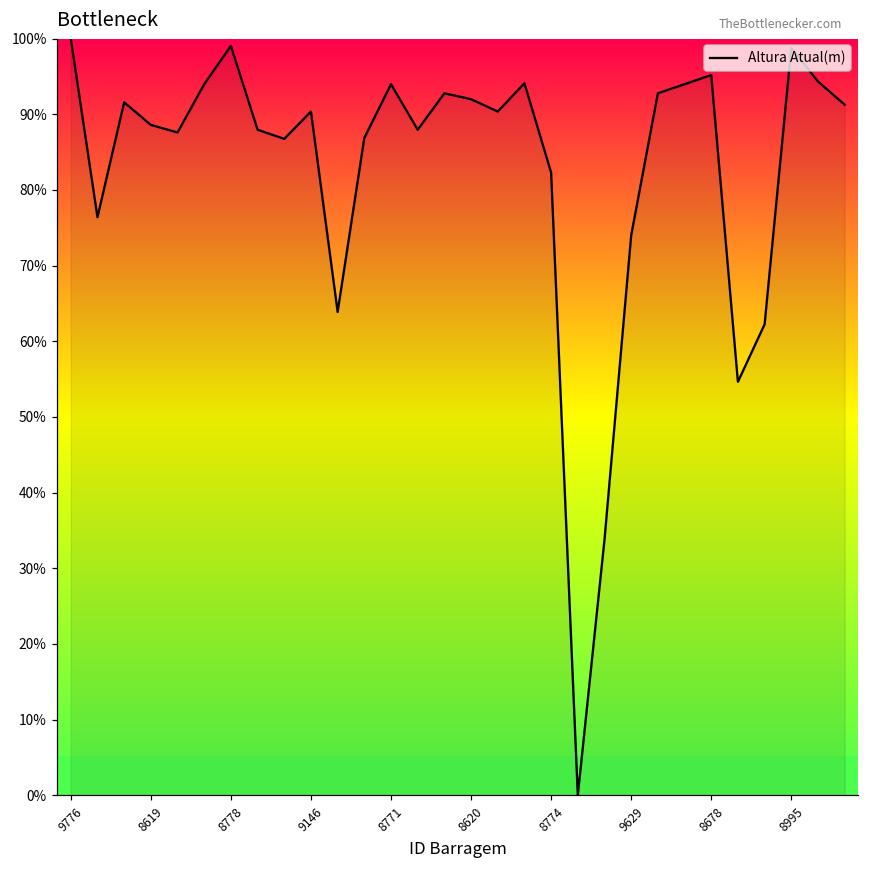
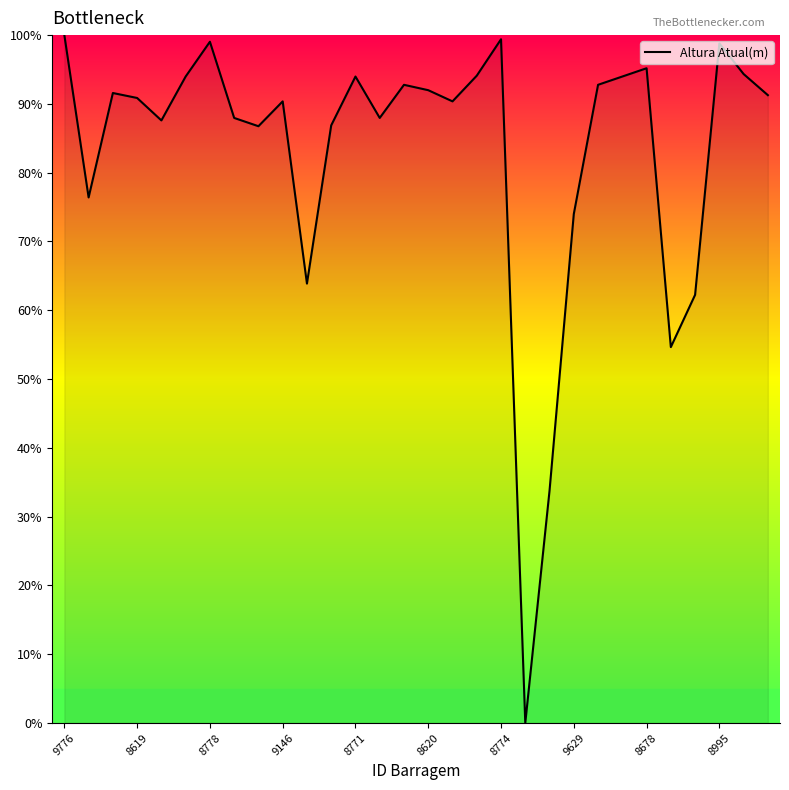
  {
    "9776": "100%",
-   "8619": "89%",
+   "8619": "91%",
    "8778": "99%",
    "9146": "90%",
    "8771": "94%",
    "8620": "92%",
-   "8774": "82%",
+   "8774": "99%",
    "9629": "74%",
    "8678": "95%"
  }
